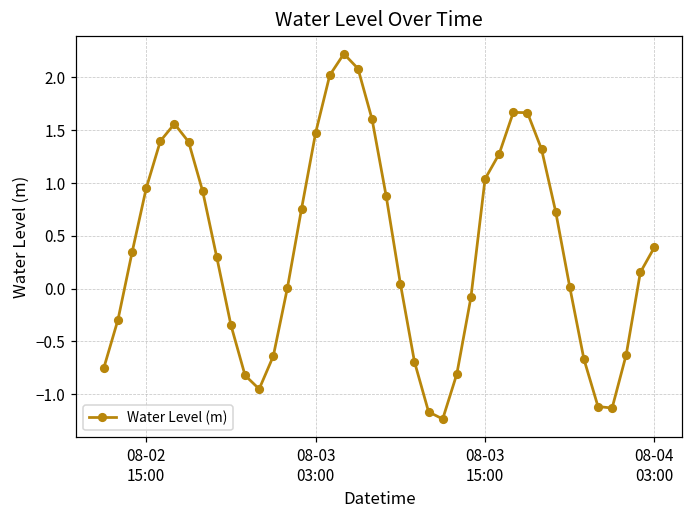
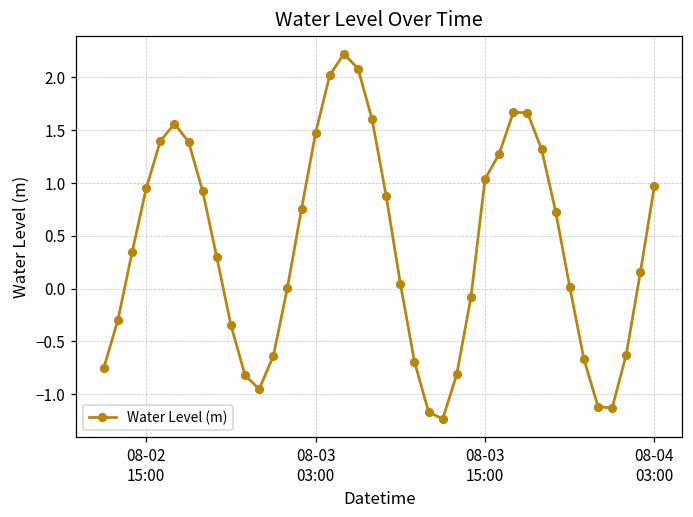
  {
    "08-02 15:00": 1.0,
    "08-03 03:00": 1.5,
    "08-03 15:00": 1.0,
-   "08-04 03:00": 0.4
+   "08-04 03:00": 1.0
  }
